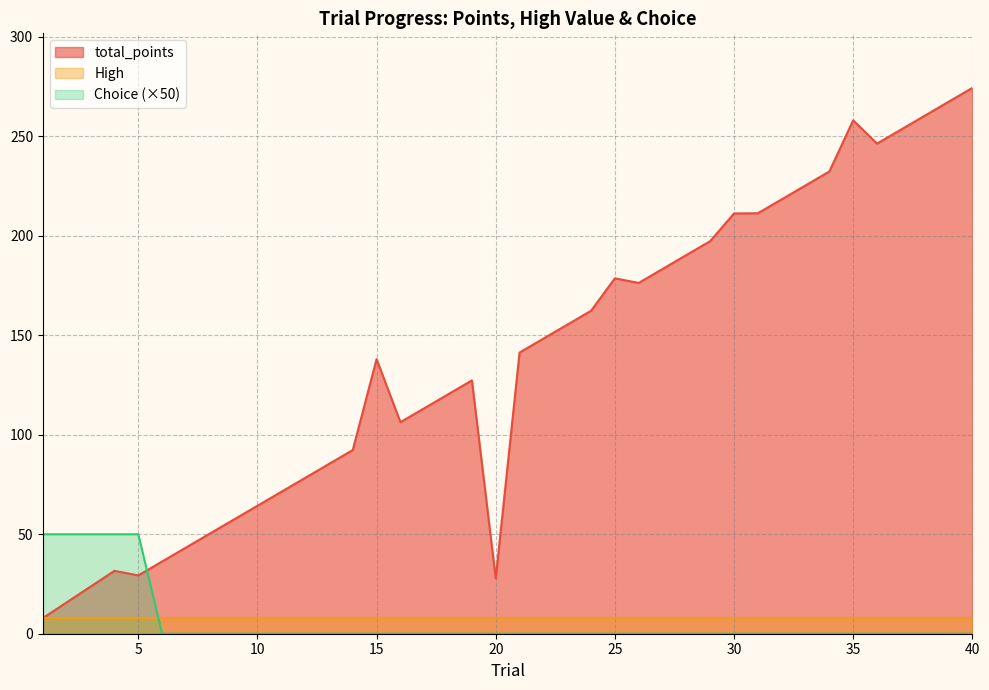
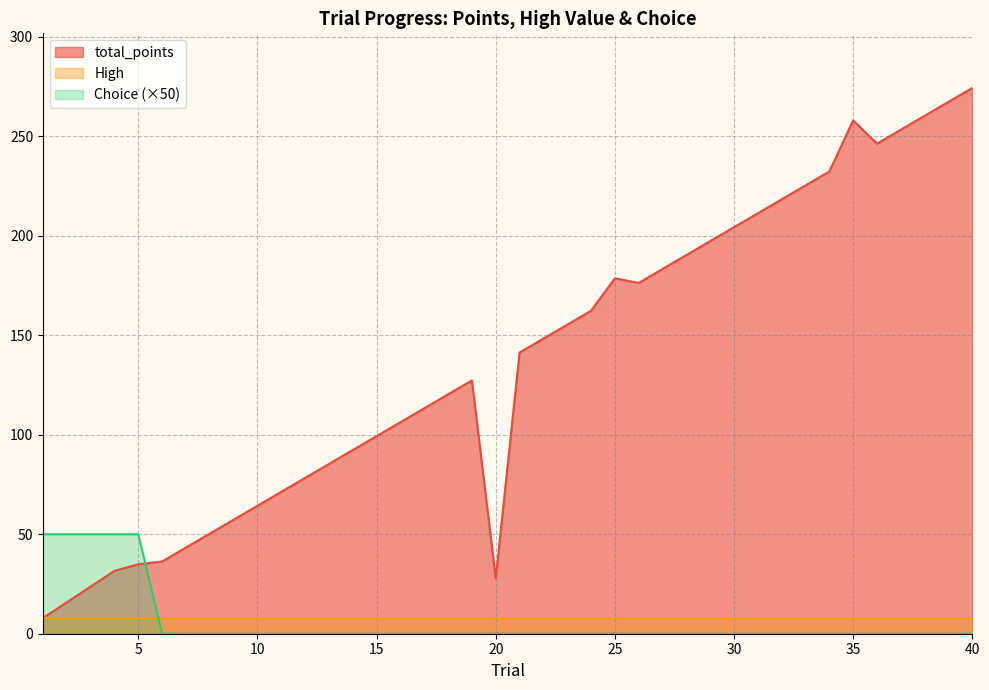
  {
    "total_points": {
-     "5": 29,
+     "5": 35,
      "10": 64,
-     "15": 138,
+     "15": 99,
      "20": 28,
      "25": 179,
-     "30": 211,
+     "30": 204,
      "35": 258,
      "40": 274
    },
    "High": {
      "5": 8,
      "10": 8,
      "15": 8,
      "20": 8,
      "25": 8,
      "30": 8,
      "35": 8,
      "40": 8
    },
    "Choice (×50)": {
      "5": 50,
      "10": 0,
      "15": 0,
      "20": 0,
      "25": 0,
      "30": 0,
      "35": 0,
      "40": 0
    }
  }
